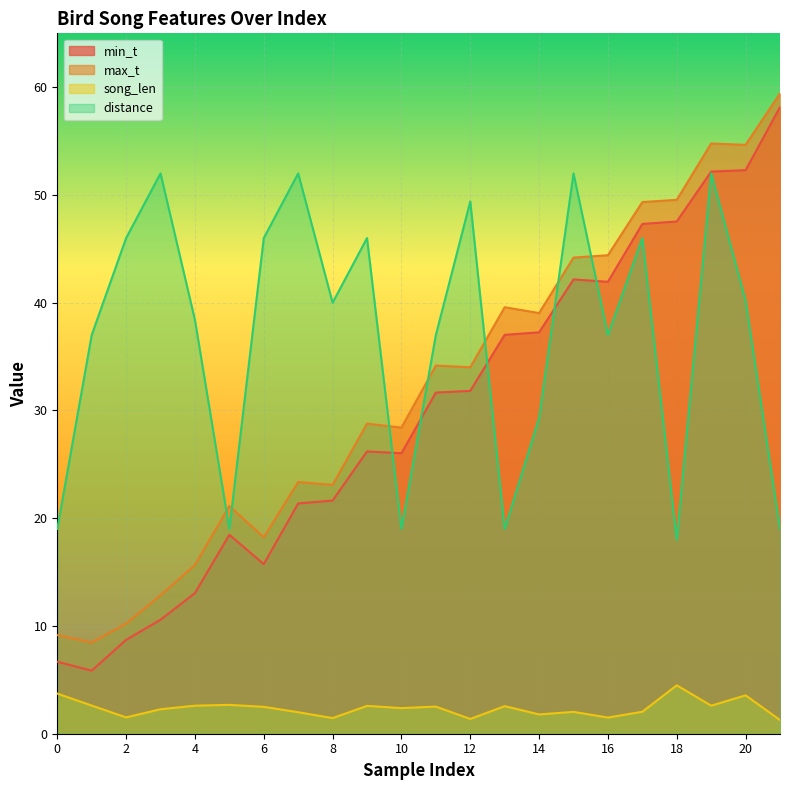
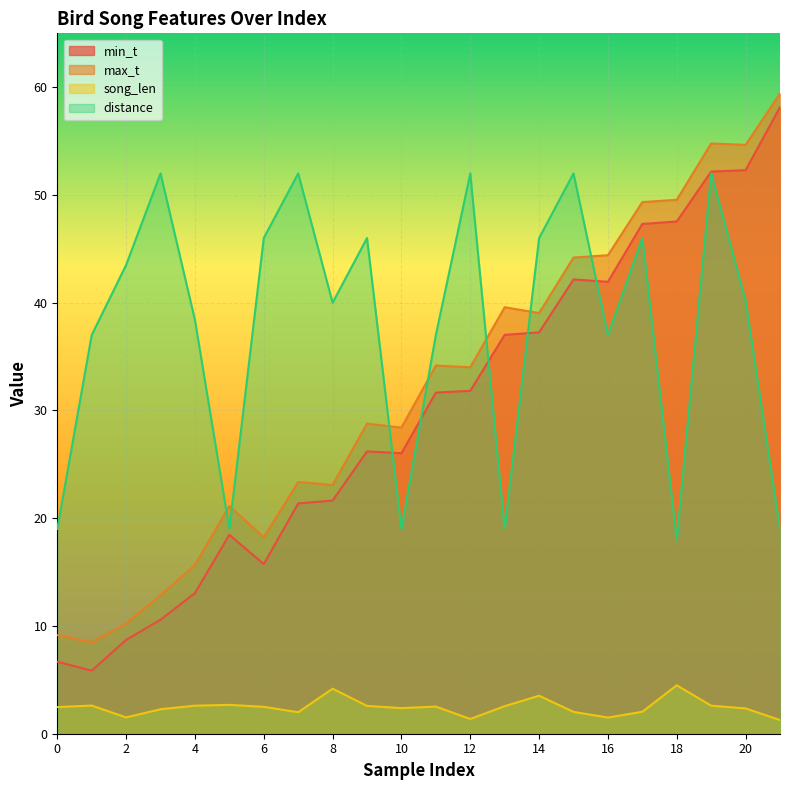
  {
    "song_len": {
-     "0": 3.7,
+     "0": 2.5,
      "2": 1.5,
      "4": 2.6,
      "6": 2.5,
-     "8": 1.5,
+     "8": 4.2,
      "10": 2.4,
      "12": 1.4,
-     "14": 1.8,
+     "14": 3.5,
      "16": 1.5,
      "18": 4.5,
-     "20": 3.6
+     "20": 2.3
    },
    "distance": {
      "0": 19.0,
-     "2": 46.0,
+     "2": 43.5,
      "4": 38.4,
      "6": 46.0,
      "8": 40.0,
      "10": 19.0,
-     "12": 49.4,
-     "14": 29.3,
+     "12": 52.0,
+     "14": 46.0,
      "16": 37.0,
      "18": 18.0,
      "20": 40.2
    }
  }
